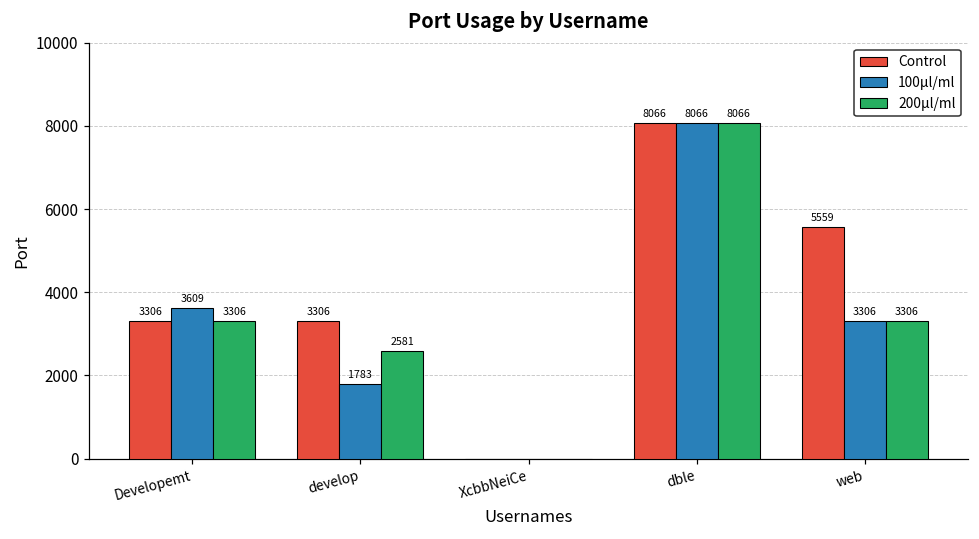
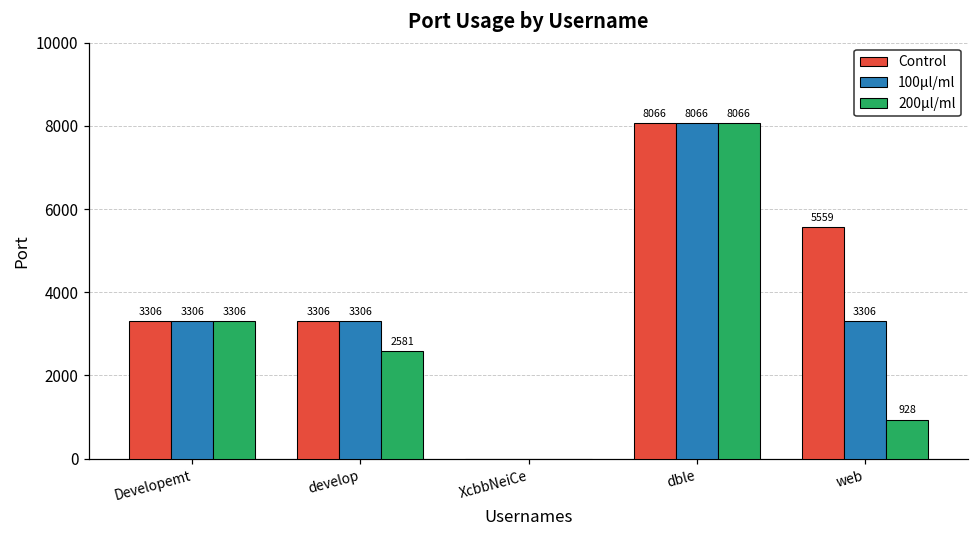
  {
    "Control": {
      "Developemt": 3306,
      "develop": 3306,
      "dble": 8066,
      "web": 5559
    },
    "100μl/ml": {
-     "Developemt": 3609,
-     "develop": 1783,
+     "Developemt": 3306,
+     "develop": 3306,
      "dble": 8066,
      "web": 3306
    },
    "200μl/ml": {
      "Developemt": 3306,
      "develop": 2581,
      "dble": 8066,
-     "web": 3306
+     "web": 928
    }
  }
